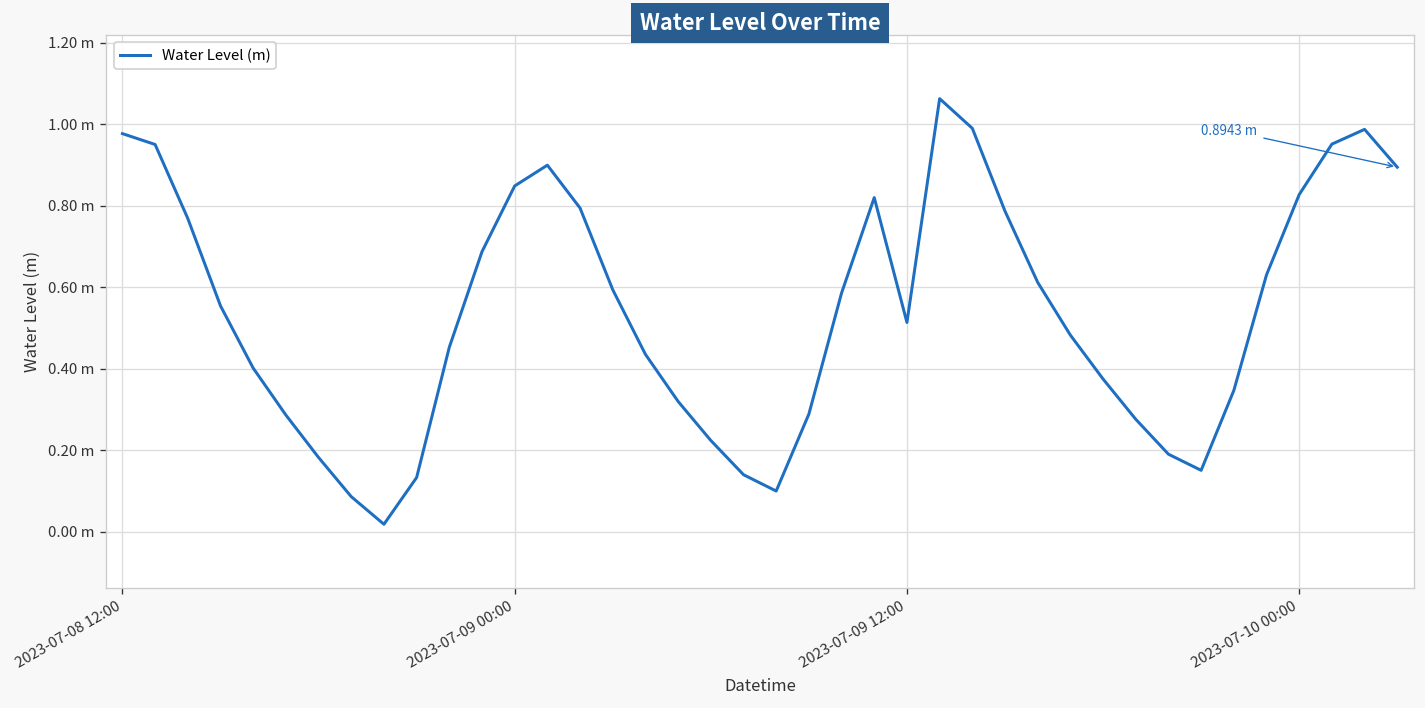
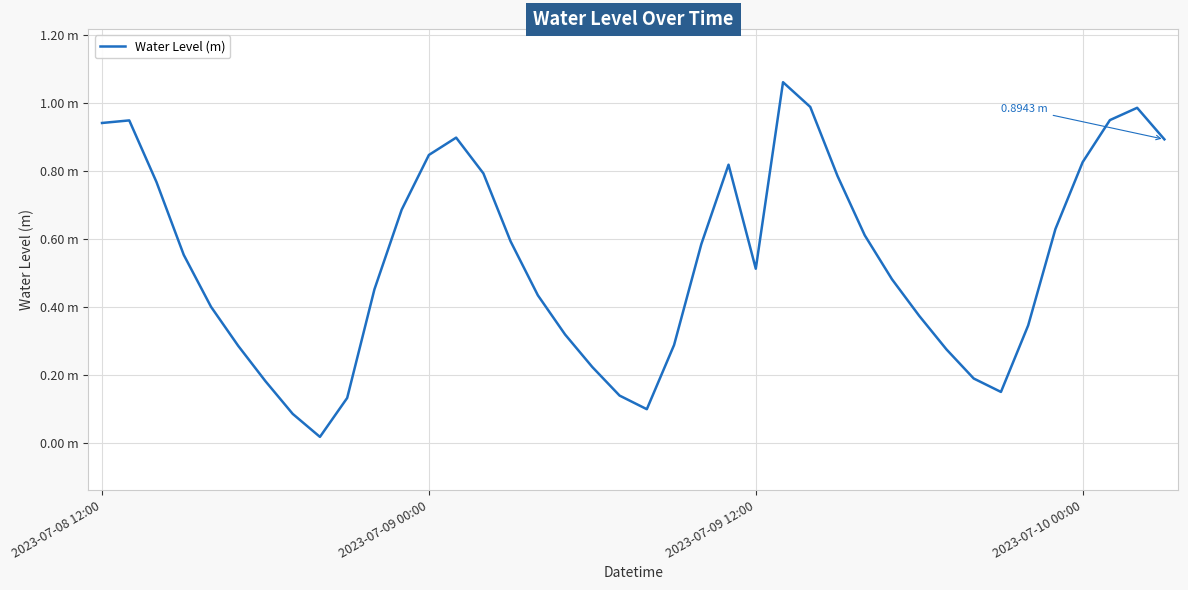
  {
-   "2023-07-08 12:00": "0.98 m",
+   "2023-07-08 12:00": "0.94 m",
    "2023-07-09 00:00": "0.85 m",
    "2023-07-09 12:00": "0.51 m",
    "2023-07-10 00:00": "0.83 m"
  }
